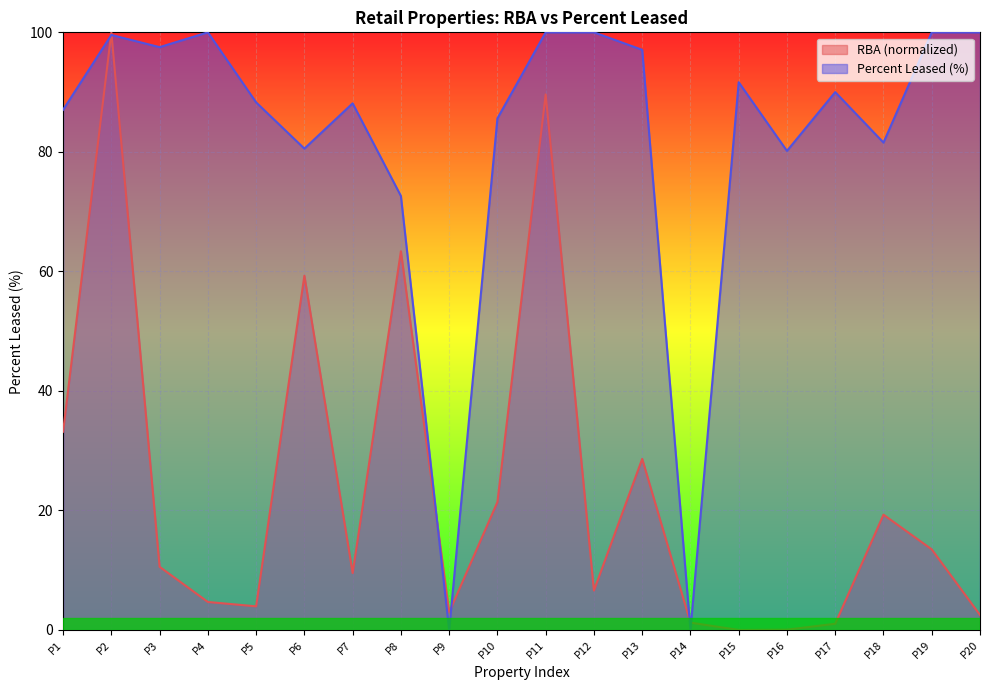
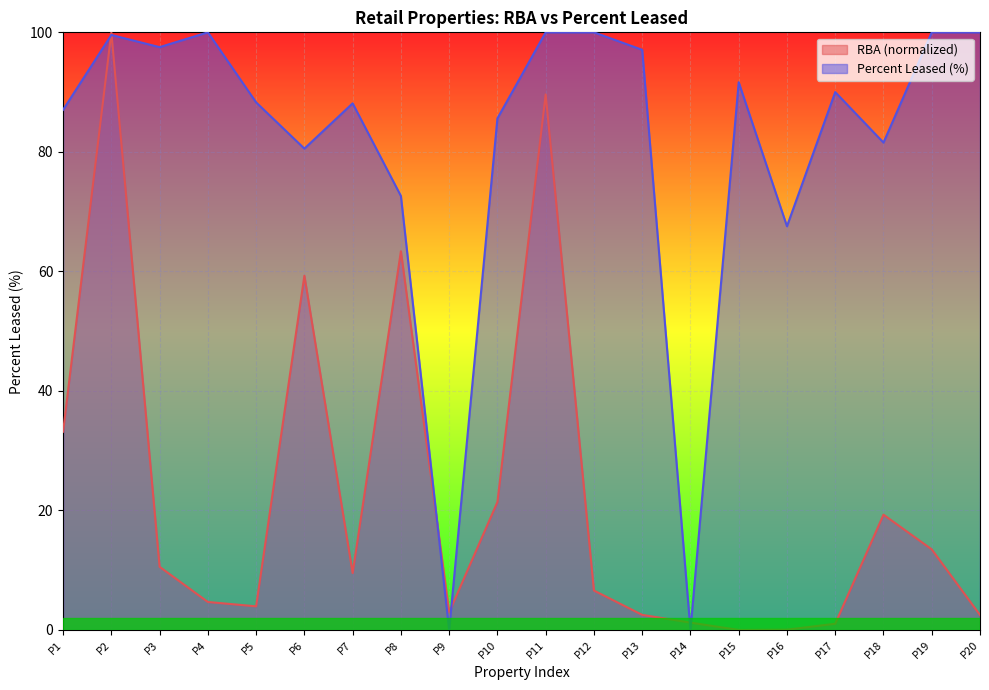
  {
    "RBA (normalized)": {
      "P1": 33,
      "P2": 100,
      "P3": 11,
      "P4": 5,
      "P5": 4,
      "P6": 59,
      "P7": 10,
      "P8": 63,
      "P9": 3,
      "P10": 21,
      "P11": 90,
      "P12": 7,
-     "P13": 29,
+     "P13": 3,
      "P18": 19,
      "P19": 13,
      "P20": 3
    },
    "Percent Leased (%)": {
      "P1": 87,
      "P2": 100,
      "P3": 98,
      "P4": 100,
      "P5": 88,
      "P6": 81,
      "P7": 88,
      "P8": 73,
      "P10": 86,
      "P11": 100,
      "P12": 100,
      "P13": 97,
      "P15": 92,
-     "P16": 80,
+     "P16": 68,
      "P17": 90,
      "P18": 82,
      "P19": 100,
      "P20": 100
    }
  }
